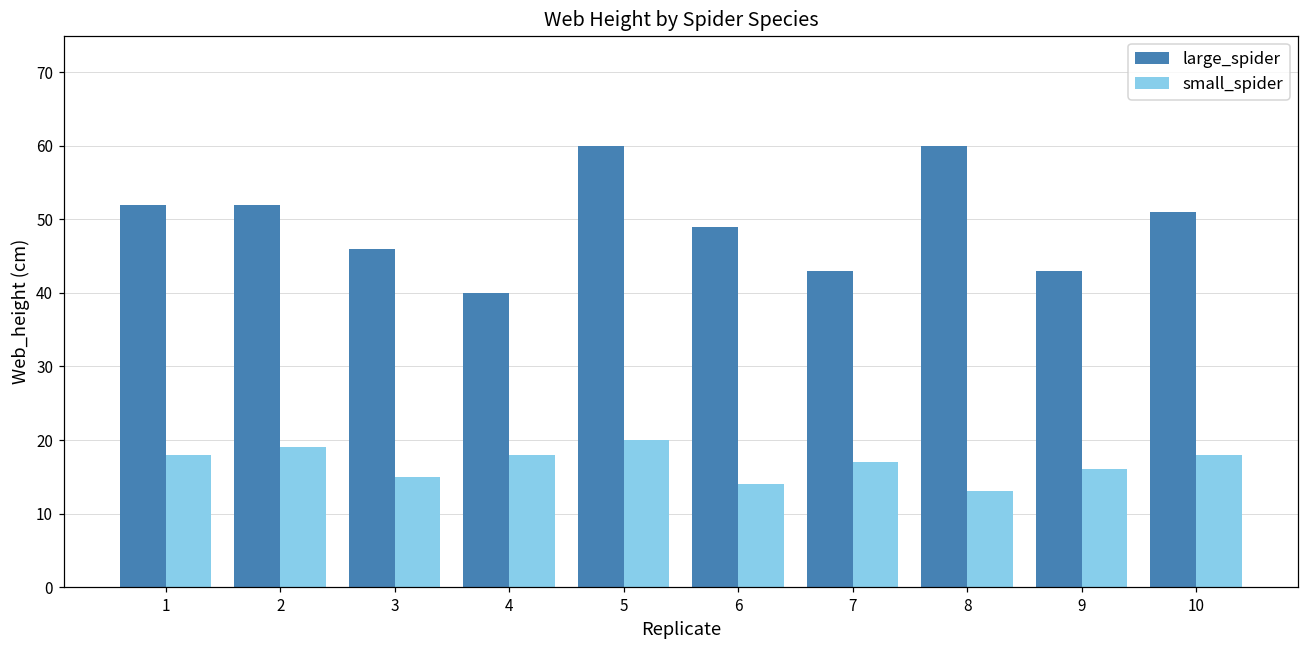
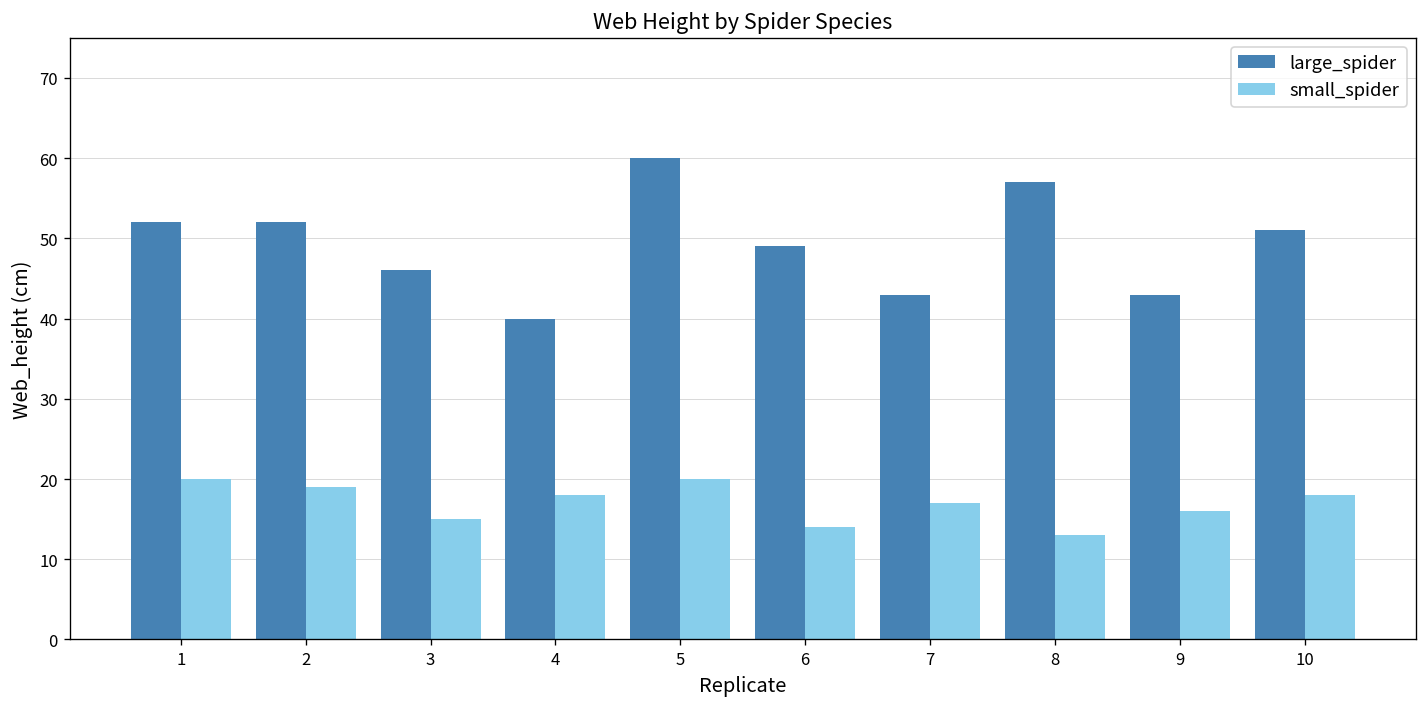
  {
    "large_spider": {
      "1": 52,
      "2": 52,
      "3": 46,
      "4": 40,
      "5": 60,
      "6": 49,
      "7": 43,
-     "8": 60,
+     "8": 57,
      "9": 43,
      "10": 51
    },
    "small_spider": {
-     "1": 18,
+     "1": 20,
      "2": 19,
      "3": 15,
      "4": 18,
      "5": 20,
      "6": 14,
      "7": 17,
      "8": 13,
      "9": 16,
      "10": 18
    }
  }
